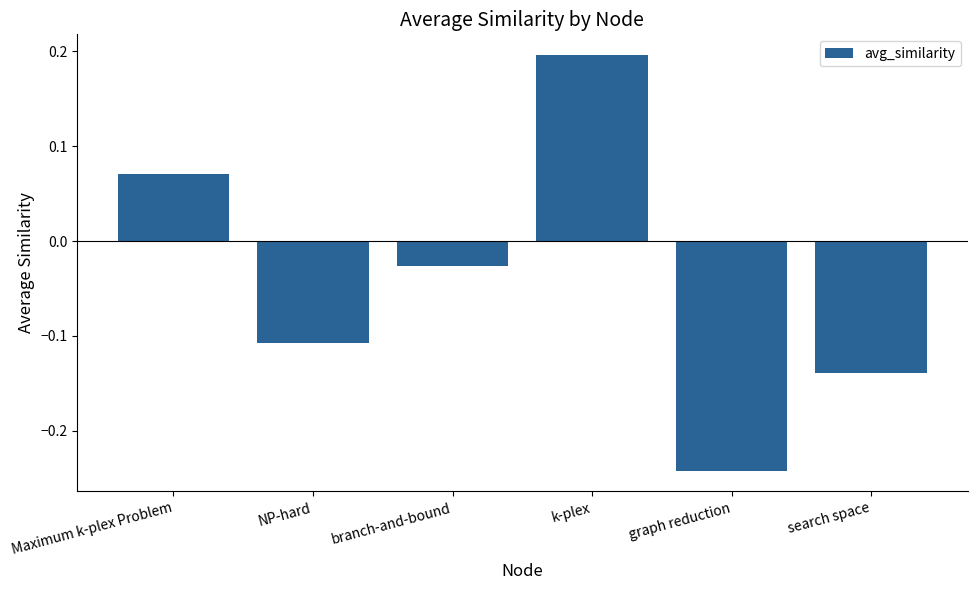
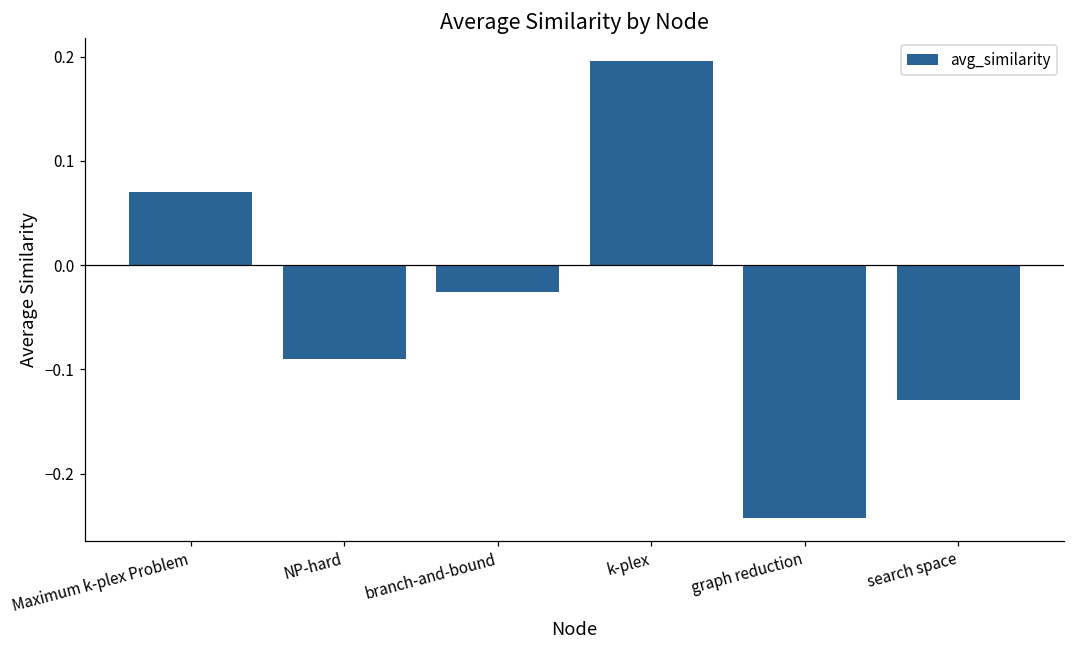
  {
    "Maximum k-plex Problem": 0.07,
-   "NP-hard": -0.11,
+   "NP-hard": -0.09,
    "branch-and-bound": -0.03,
    "k-plex": 0.20,
    "graph reduction": -0.24,
-   "search space": -0.14
+   "search space": -0.13
  }
